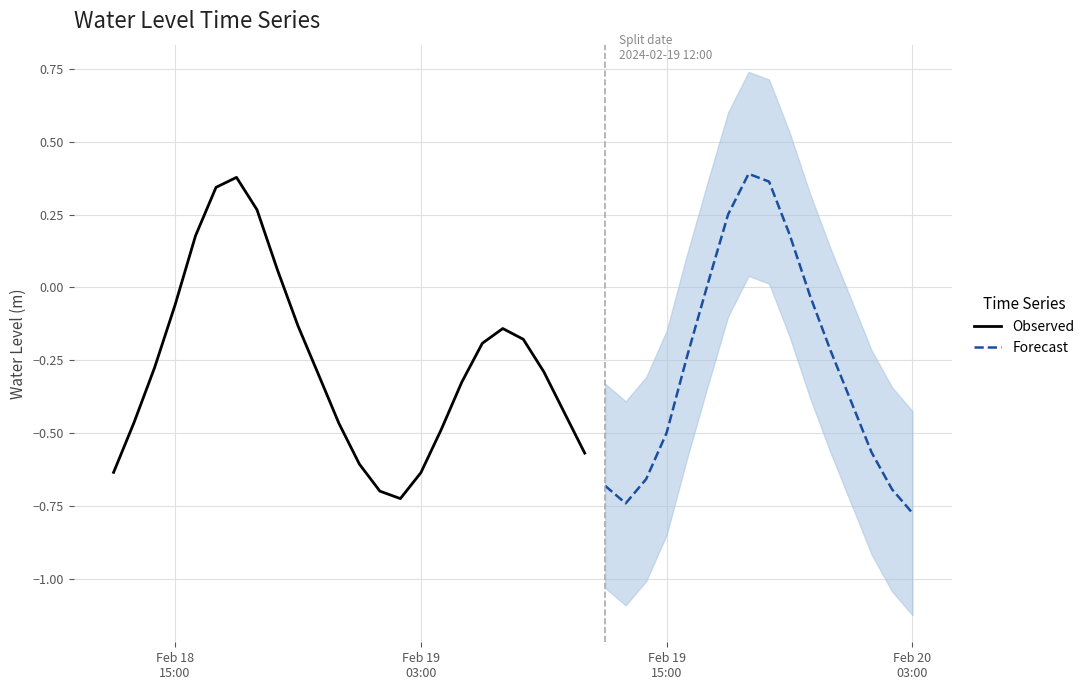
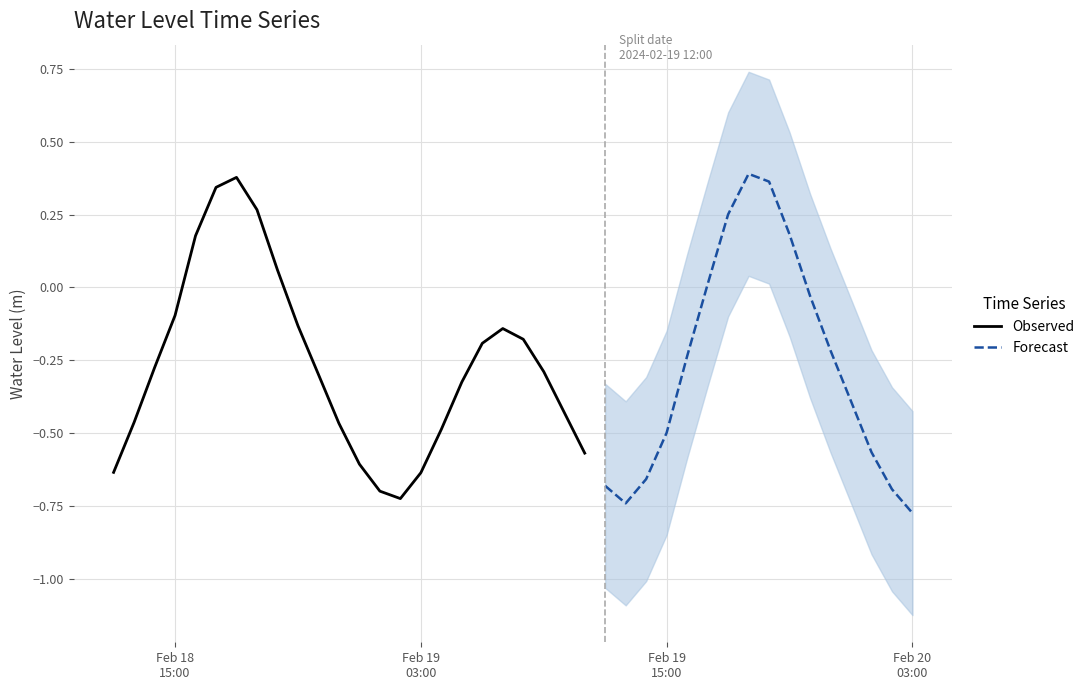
  {
    "Observed": {
-     "Feb 18 15:00": -0.06,
+     "Feb 18 15:00": -0.10,
      "Feb 19 03:00": -0.64
    },
    "Forecast": {
      "Feb 19 15:00": -0.50,
      "Feb 20 03:00": -0.77
    }
  }
